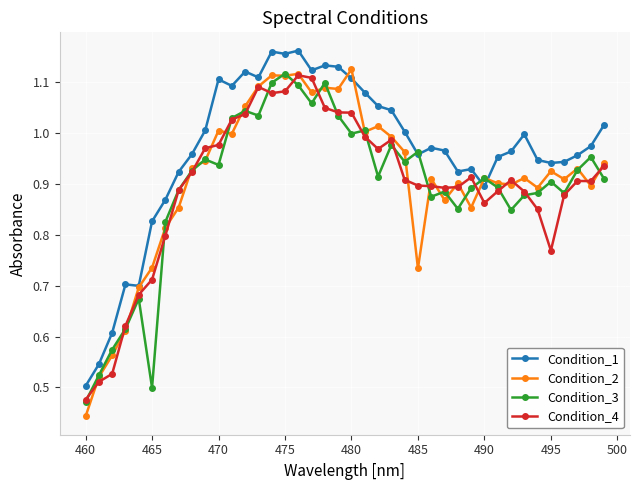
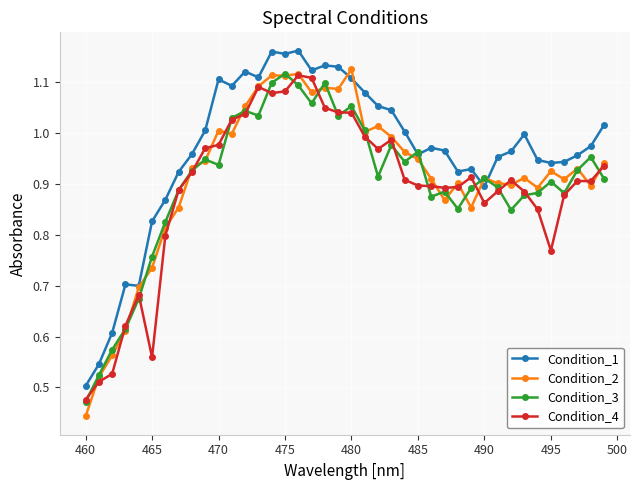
  {
    "Condition_1": {
      "460": 0.50,
      "465": 0.83,
      "470": 1.10,
      "475": 1.15,
      "480": 1.11,
      "485": 0.96,
      "490": 0.89,
      "495": 0.94
    },
    "Condition_2": {
      "460": 0.44,
      "465": 0.74,
      "470": 1.00,
      "480": 1.12,
-     "485": 0.73,
+     "485": 0.95,
      "495": 0.92
    },
    "Condition_3": {
-     "465": 0.50,
+     "465": 0.76,
      "470": 0.94,
-     "480": 1.00,
+     "480": 1.05,
      "485": 0.96,
      "495": 0.90
    },
    "Condition_4": {
-     "465": 0.71,
+     "465": 0.56,
      "470": 0.98,
      "475": 1.08,
      "480": 1.04,
      "485": 0.90,
      "490": 0.86,
      "495": 0.77
    }
  }
